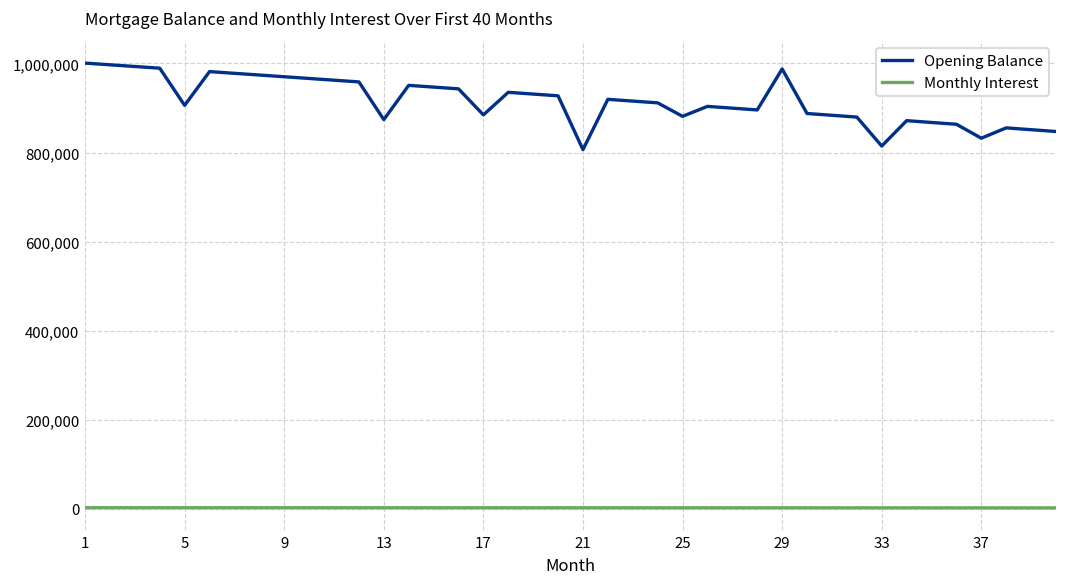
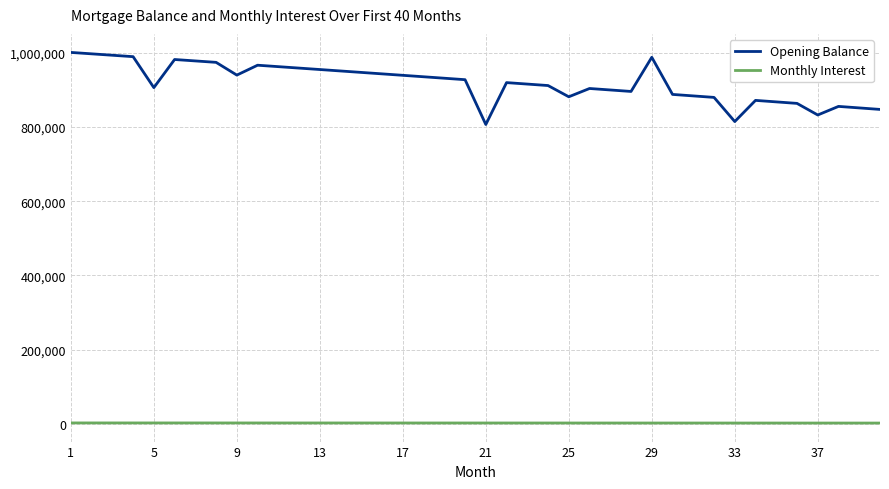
  {
    "Opening Balance": {
      "1": "1,000,000",
      "5": "910,000",
-     "9": "970,000",
-     "13": "870,000",
-     "17": "880,000",
+     "9": "940,000",
+     "13": "950,000",
+     "17": "940,000",
      "21": "810,000",
      "25": "880,000",
      "29": "990,000",
      "33": "810,000",
      "37": "830,000"
    },
    "Monthly Interest": {
      "1": "0",
      "5": "0",
      "9": "0",
      "13": "0",
      "17": "0",
      "21": "0",
      "25": "0",
      "29": "0",
      "33": "0",
      "37": "0"
    }
  }
